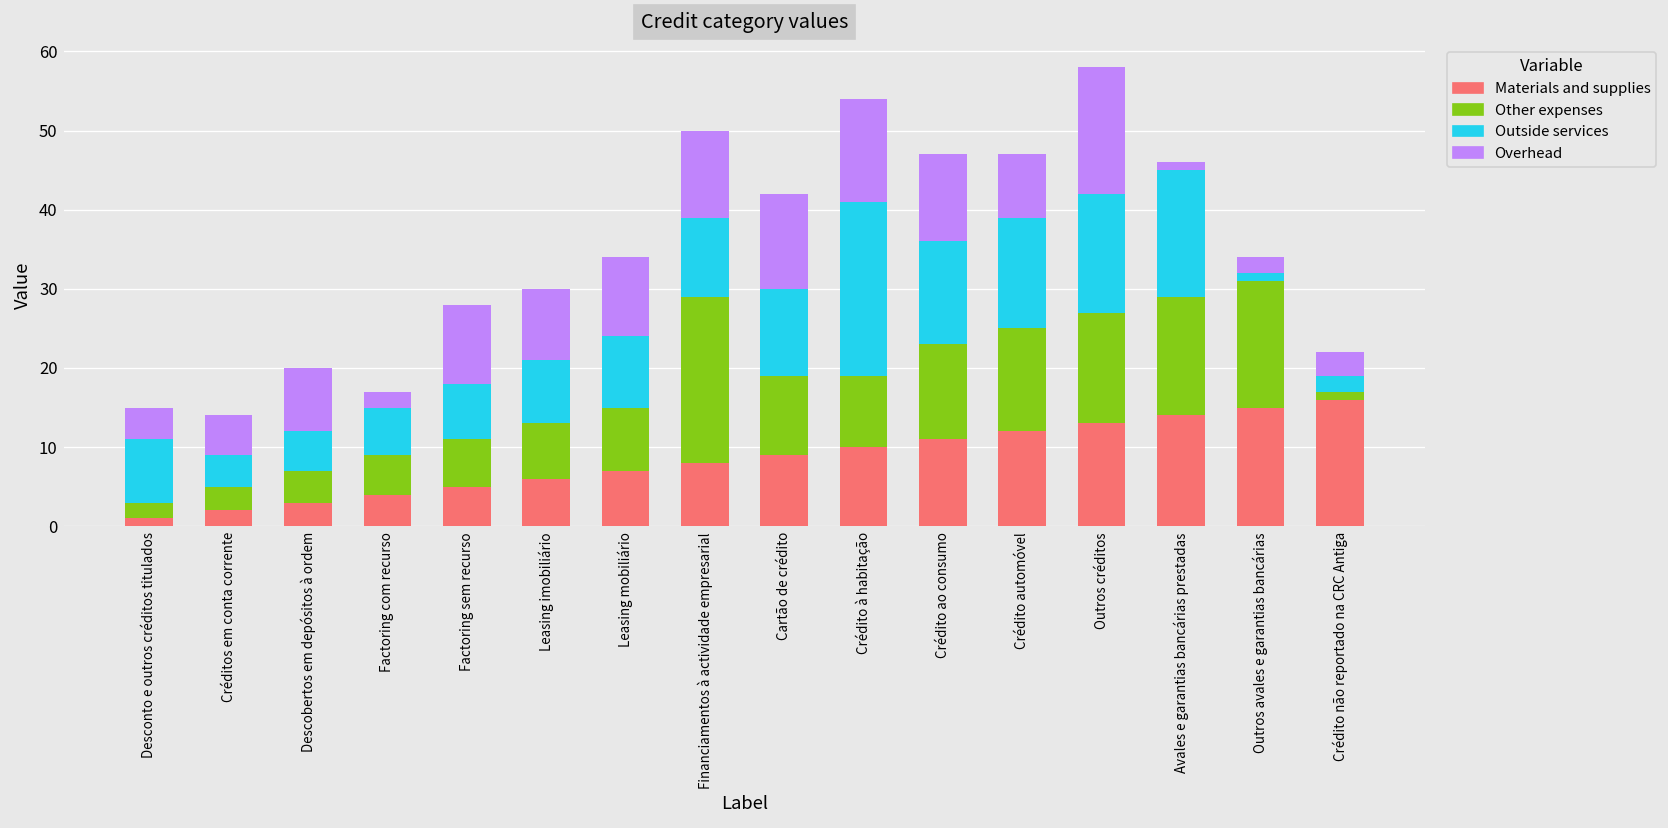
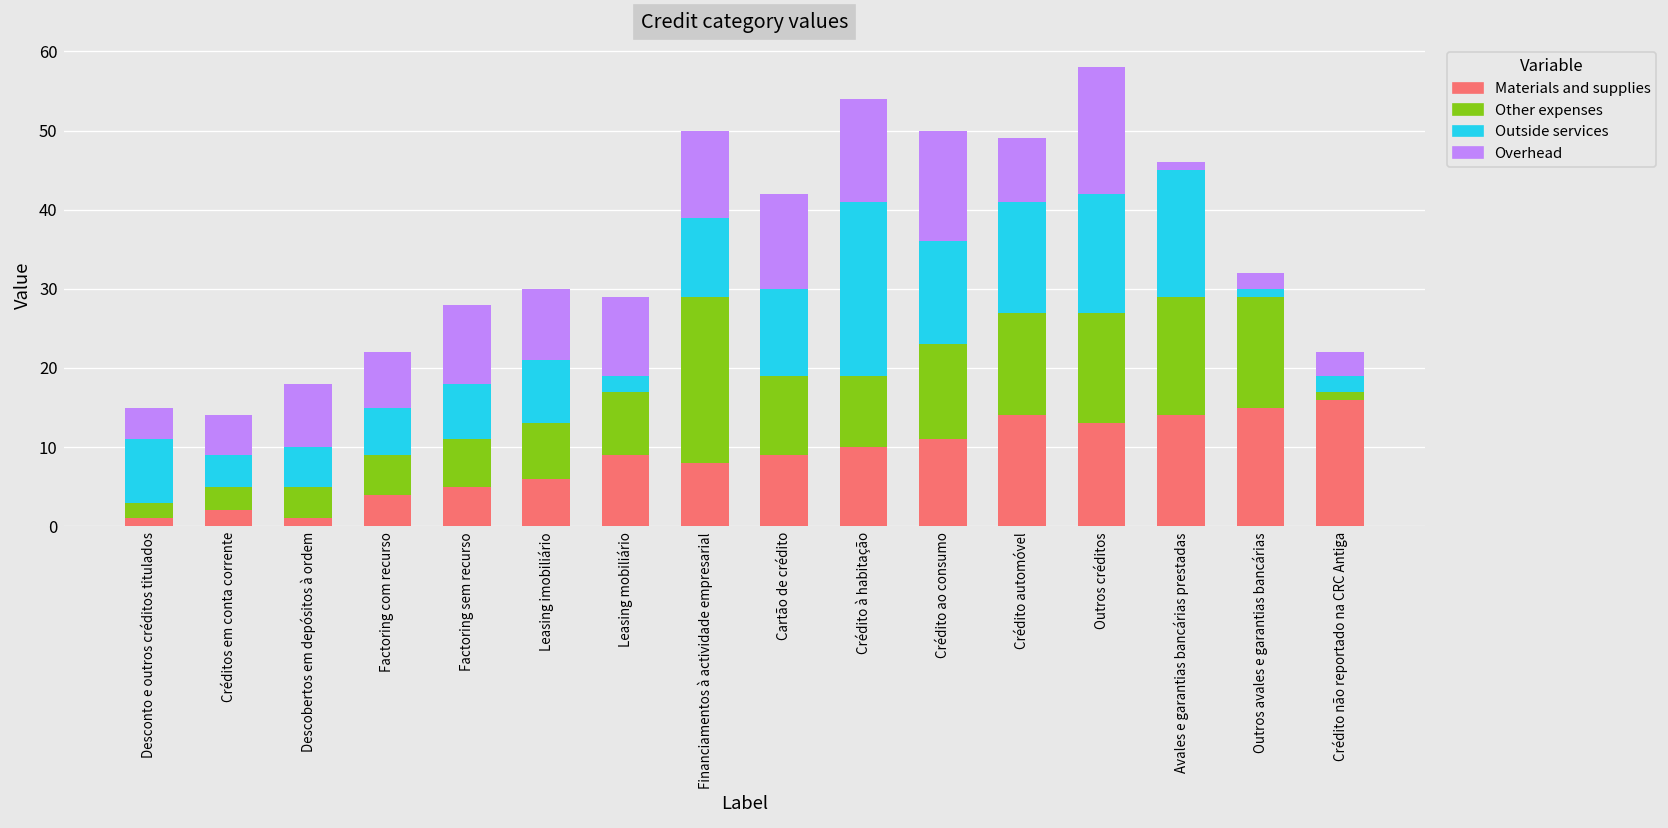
  {
    "Materials and supplies": {
      "Desconto e outros créditos titulados": 1,
      "Créditos em conta corrente": 2,
-     "Descobertos em depósitos à ordem": 3,
+     "Descobertos em depósitos à ordem": 1,
      "Factoring com recurso": 4,
      "Factoring sem recurso": 5,
      "Leasing imobiliário": 6,
-     "Leasing mobiliário": 7,
+     "Leasing mobiliário": 9,
      "Financiamentos à actividade empresarial": 8,
      "Cartão de crédito": 9,
      "Crédito à habitação": 10,
      "Crédito ao consumo": 11,
-     "Crédito automóvel": 12,
+     "Crédito automóvel": 14,
      "Outros créditos": 13,
      "Avales e garantias bancárias prestadas": 14,
      "Outros avales e garantias bancárias": 15,
      "Crédito não reportado na CRC Antiga": 16
    },
    "Other expenses": {
      "Desconto e outros créditos titulados": 2,
      "Créditos em conta corrente": 3,
      "Descobertos em depósitos à ordem": 4,
      "Factoring com recurso": 5,
      "Factoring sem recurso": 6,
      "Leasing imobiliário": 7,
      "Leasing mobiliário": 8,
      "Financiamentos à actividade empresarial": 21,
      "Cartão de crédito": 10,
      "Crédito à habitação": 9,
      "Crédito ao consumo": 12,
      "Crédito automóvel": 13,
      "Outros créditos": 14,
      "Avales e garantias bancárias prestadas": 15,
-     "Outros avales e garantias bancárias": 16,
+     "Outros avales e garantias bancárias": 14,
      "Crédito não reportado na CRC Antiga": 1
    },
    "Outside services": {
      "Desconto e outros créditos titulados": 8,
      "Créditos em conta corrente": 4,
      "Descobertos em depósitos à ordem": 5,
      "Factoring com recurso": 6,
      "Factoring sem recurso": 7,
      "Leasing imobiliário": 8,
-     "Leasing mobiliário": 9,
+     "Leasing mobiliário": 2,
      "Financiamentos à actividade empresarial": 10,
      "Cartão de crédito": 11,
      "Crédito à habitação": 22,
      "Crédito ao consumo": 13,
      "Crédito automóvel": 14,
      "Outros créditos": 15,
      "Avales e garantias bancárias prestadas": 16,
      "Outros avales e garantias bancárias": 1,
      "Crédito não reportado na CRC Antiga": 2
    },
    "Overhead": {
      "Desconto e outros créditos titulados": 4,
      "Créditos em conta corrente": 5,
      "Descobertos em depósitos à ordem": 8,
-     "Factoring com recurso": 2,
+     "Factoring com recurso": 7,
      "Factoring sem recurso": 10,
      "Leasing imobiliário": 9,
      "Leasing mobiliário": 10,
      "Financiamentos à actividade empresarial": 11,
      "Cartão de crédito": 12,
      "Crédito à habitação": 13,
-     "Crédito ao consumo": 11,
+     "Crédito ao consumo": 14,
      "Crédito automóvel": 8,
      "Outros créditos": 16,
      "Avales e garantias bancárias prestadas": 1,
      "Outros avales e garantias bancárias": 2,
      "Crédito não reportado na CRC Antiga": 3
    }
  }
